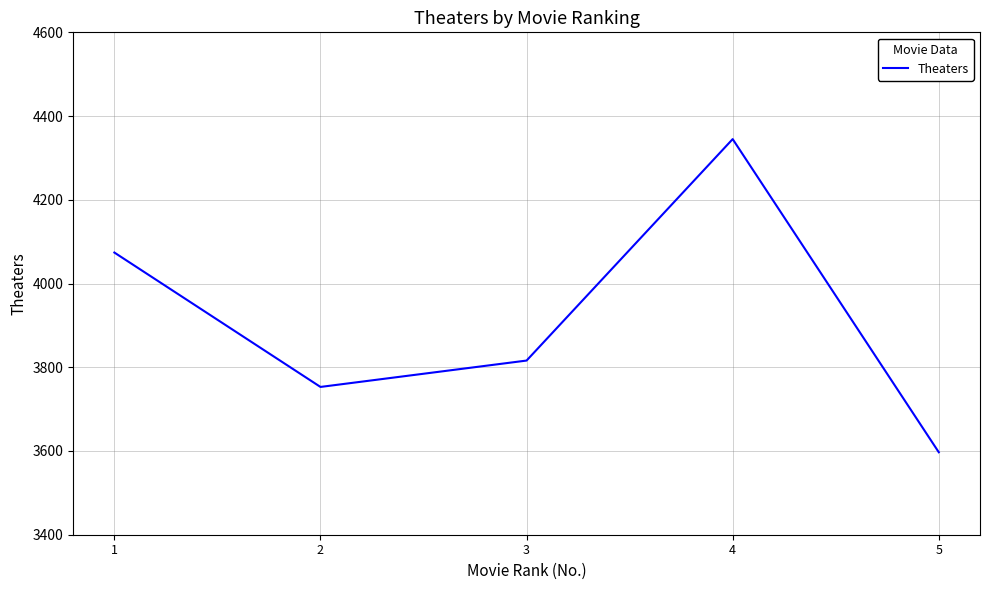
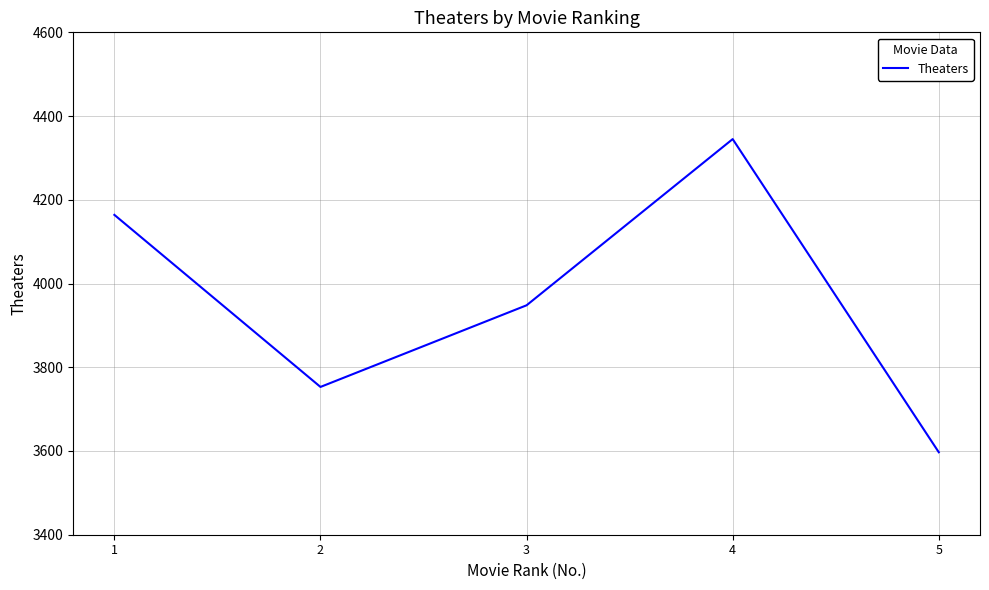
  {
-   "1": 4070,
+   "1": 4160,
    "2": 3750,
-   "3": 3820,
+   "3": 3950,
    "4": 4350,
    "5": 3600
  }
